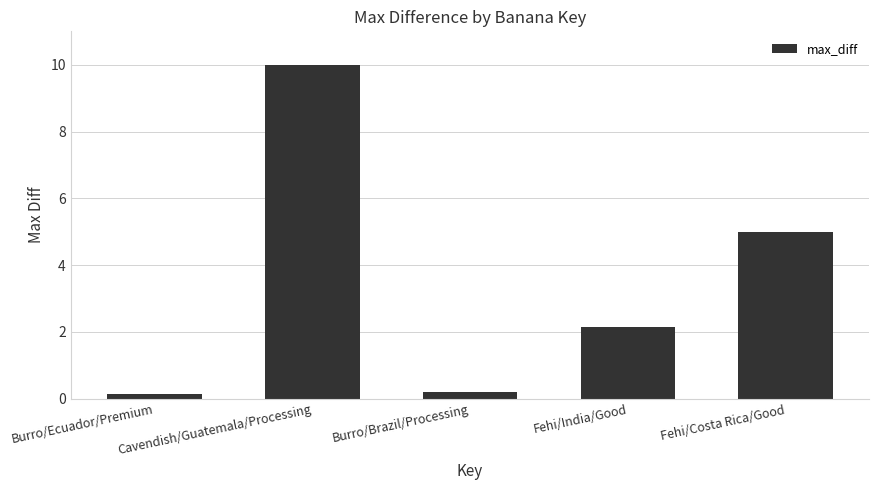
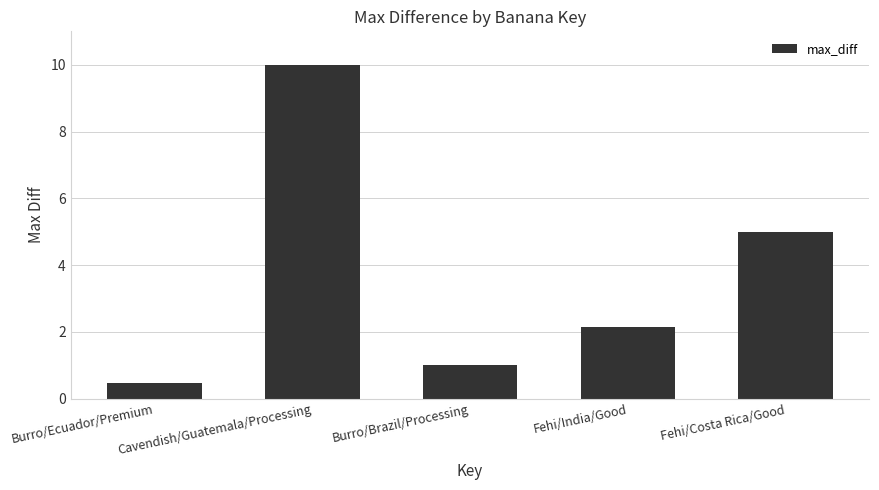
  {
-   "Burro/Ecuador/Premium": 0.2,
+   "Burro/Ecuador/Premium": 0.5,
    "Cavendish/Guatemala/Processing": 10.0,
-   "Burro/Brazil/Processing": 0.2,
+   "Burro/Brazil/Processing": 1.0,
    "Fehi/India/Good": 2.1,
    "Fehi/Costa Rica/Good": 5.0
  }
